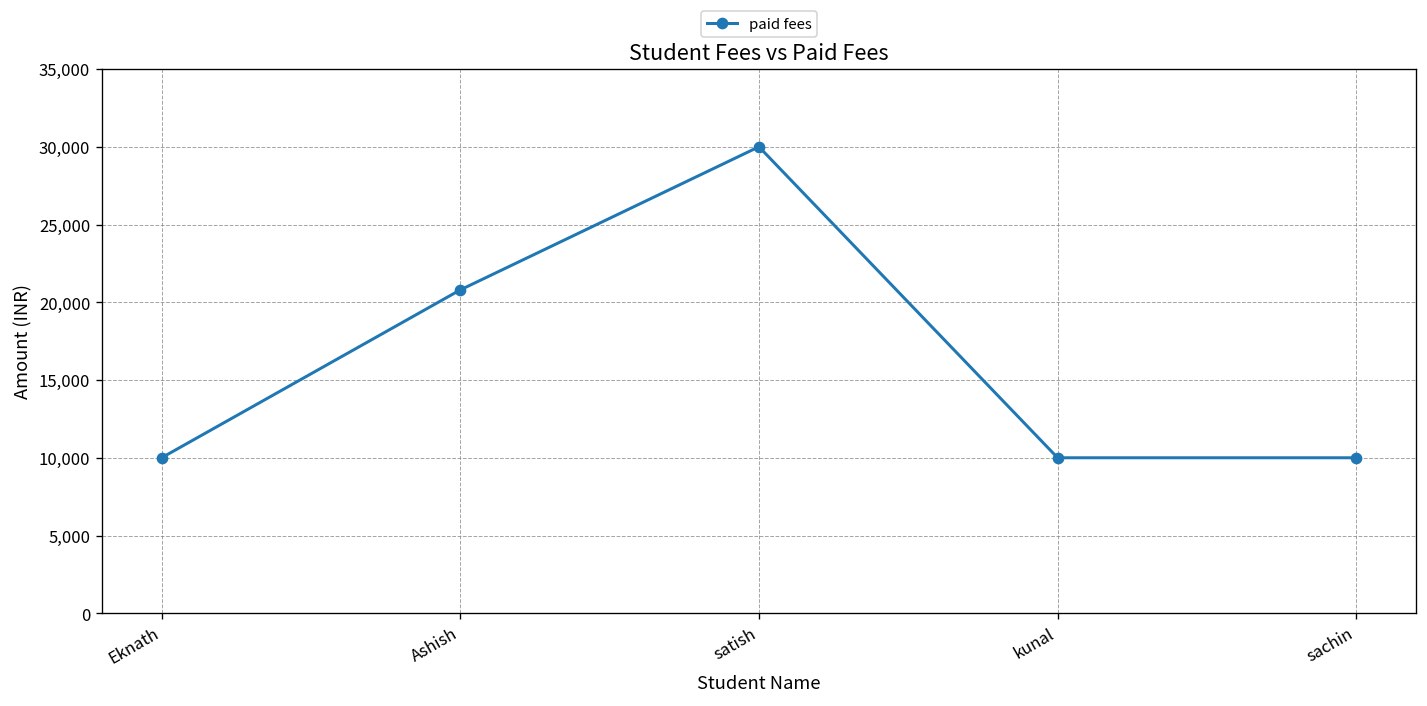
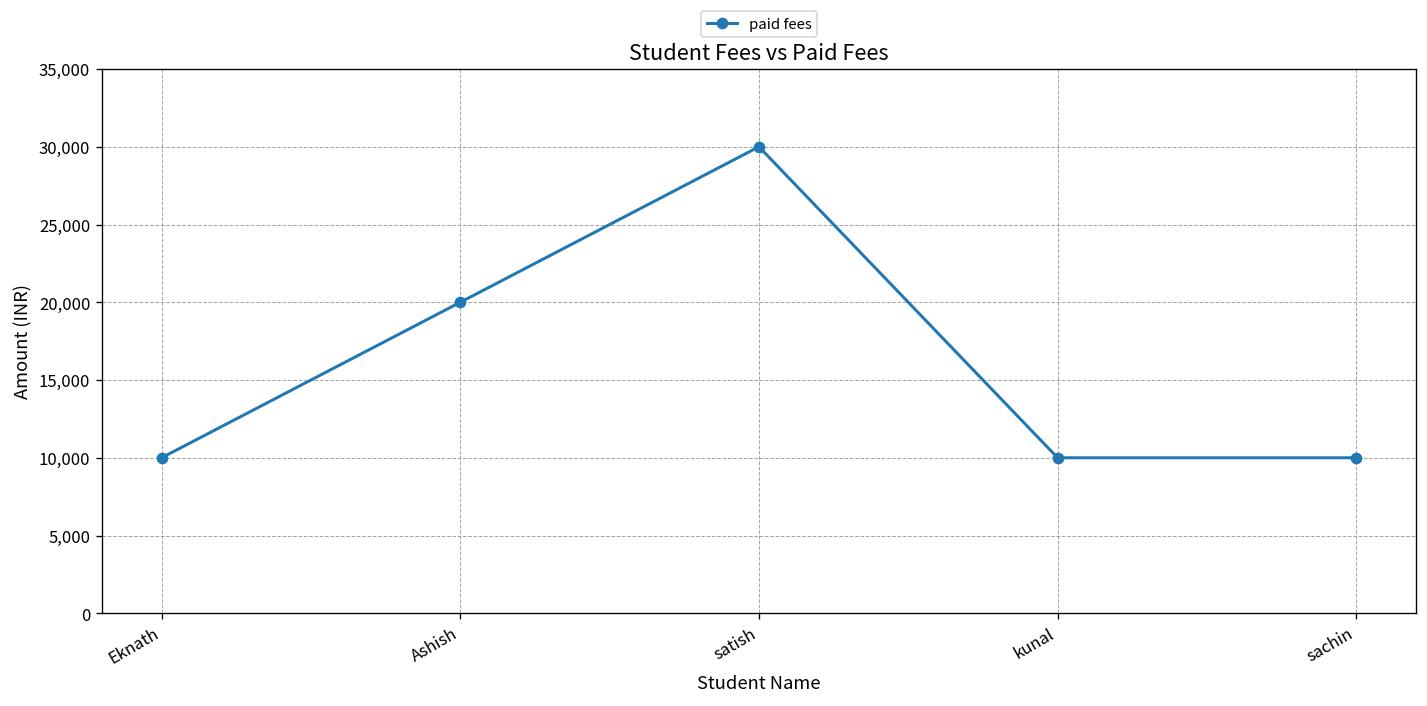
  {
    "Eknath": "10,000",
-   "Ashish": "20,800",
+   "Ashish": "20,000",
    "satish": "30,000",
    "kunal": "10,000",
    "sachin": "10,000"
  }
